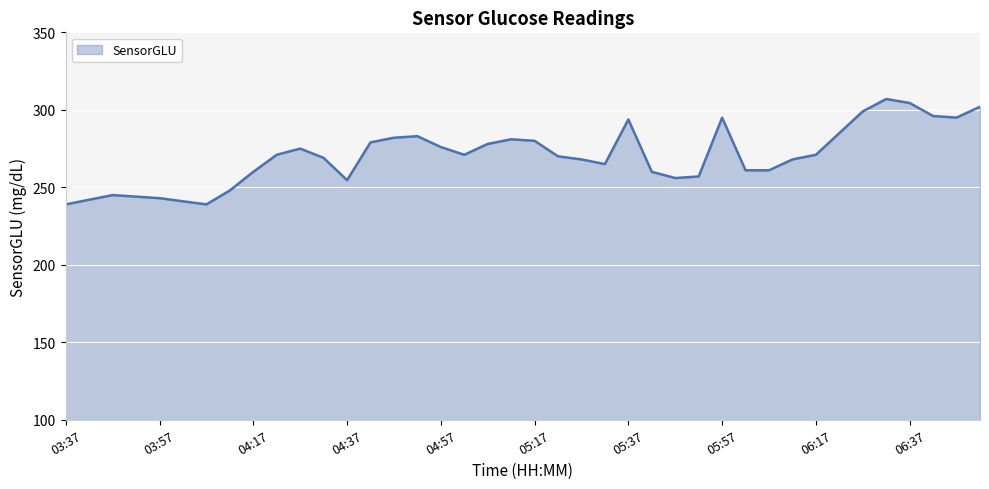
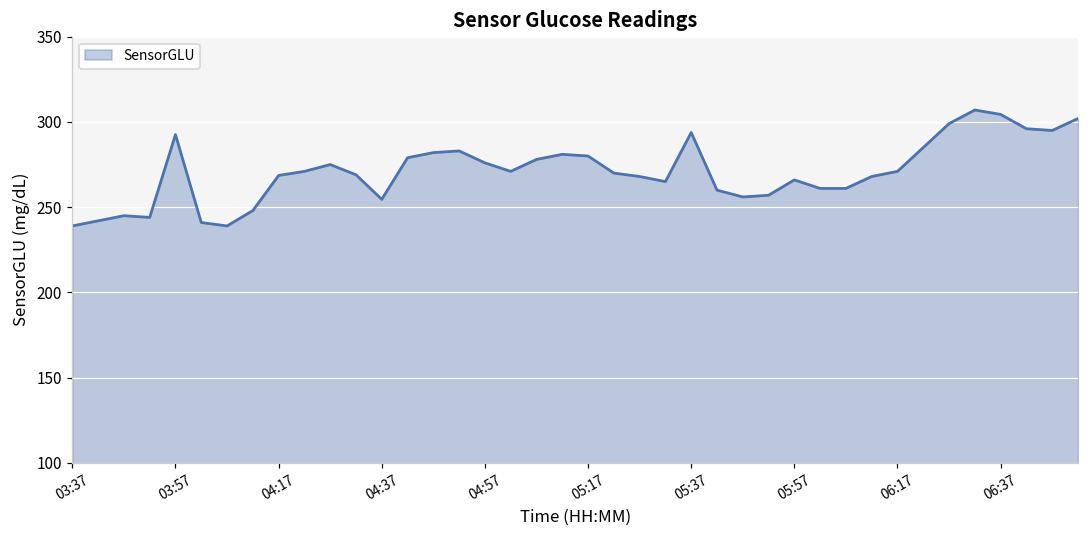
  {
    "03:37": 239,
-   "03:57": 243,
-   "04:17": 260,
+   "03:57": 293,
+   "04:17": 269,
    "04:37": 255,
    "04:57": 276,
    "05:17": 280,
    "05:37": 294,
-   "05:57": 295,
+   "05:57": 266,
    "06:17": 271,
    "06:37": 304
  }
